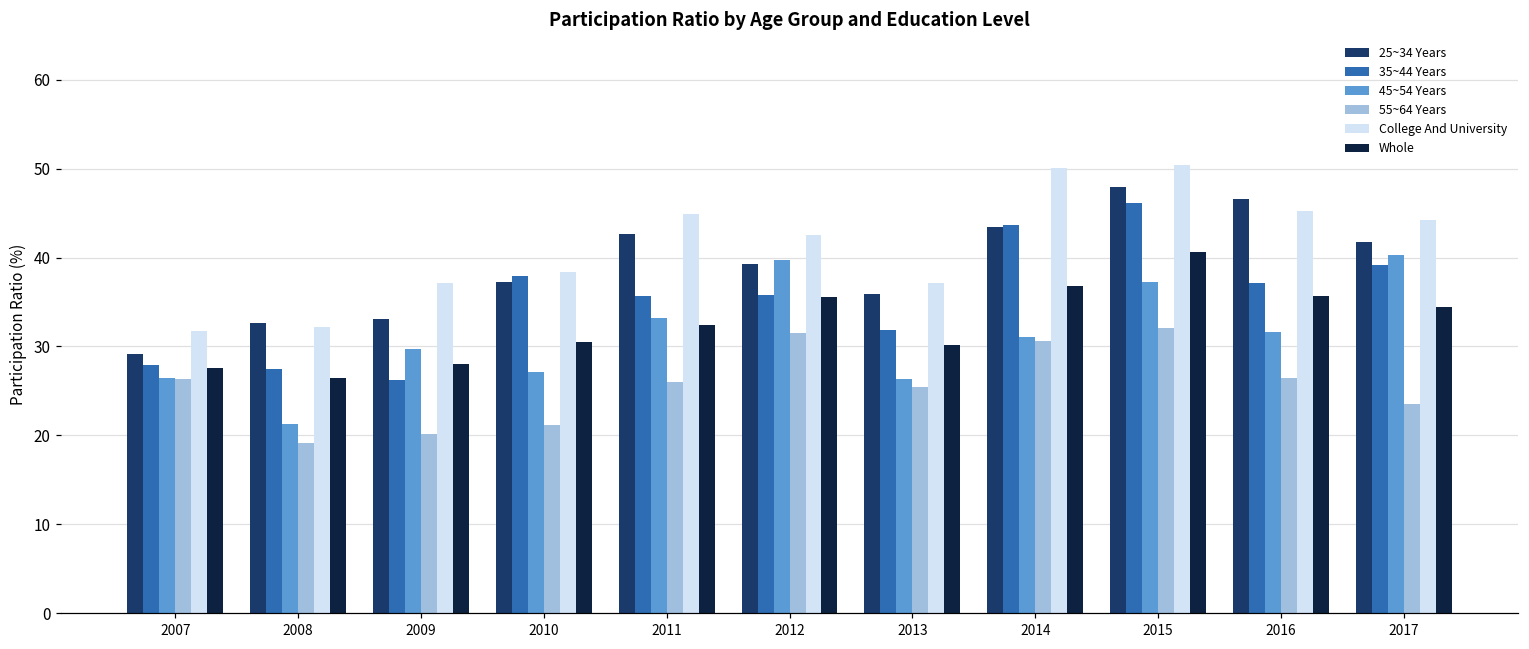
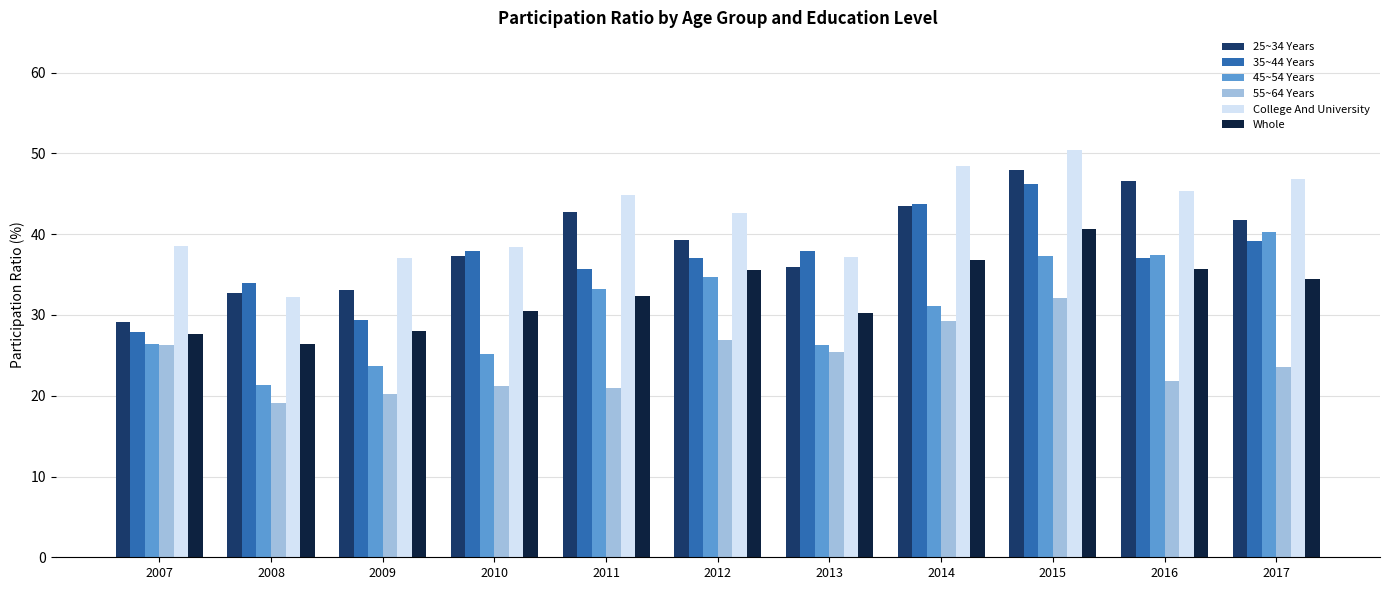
  {
    "35~44 Years": {
      "2007": 28,
-     "2008": 28,
-     "2009": 26,
+     "2008": 34,
+     "2009": 29,
      "2010": 38,
      "2011": 36,
-     "2012": 36,
-     "2013": 32,
+     "2012": 37,
+     "2013": 38,
      "2014": 44,
      "2015": 46,
      "2016": 37,
      "2017": 39
    },
    "45~54 Years": {
      "2007": 26,
      "2008": 21,
-     "2009": 30,
-     "2010": 27,
+     "2009": 24,
+     "2010": 25,
      "2011": 33,
-     "2012": 40,
+     "2012": 35,
      "2013": 26,
      "2014": 31,
      "2015": 37,
-     "2016": 32,
+     "2016": 37,
      "2017": 40
    },
    "55~64 Years": {
      "2007": 26,
      "2008": 19,
      "2009": 20,
      "2010": 21,
-     "2011": 26,
-     "2012": 32,
+     "2011": 21,
+     "2012": 27,
      "2013": 25,
-     "2014": 31,
+     "2014": 29,
      "2015": 32,
-     "2016": 27,
+     "2016": 22,
      "2017": 24
    },
    "College And University": {
-     "2007": 32,
+     "2007": 39,
      "2008": 32,
      "2009": 37,
      "2010": 38,
      "2011": 45,
      "2012": 43,
      "2013": 37,
-     "2014": 50,
+     "2014": 48,
      "2015": 50,
      "2016": 45,
-     "2017": 44
+     "2017": 47
    }
  }
